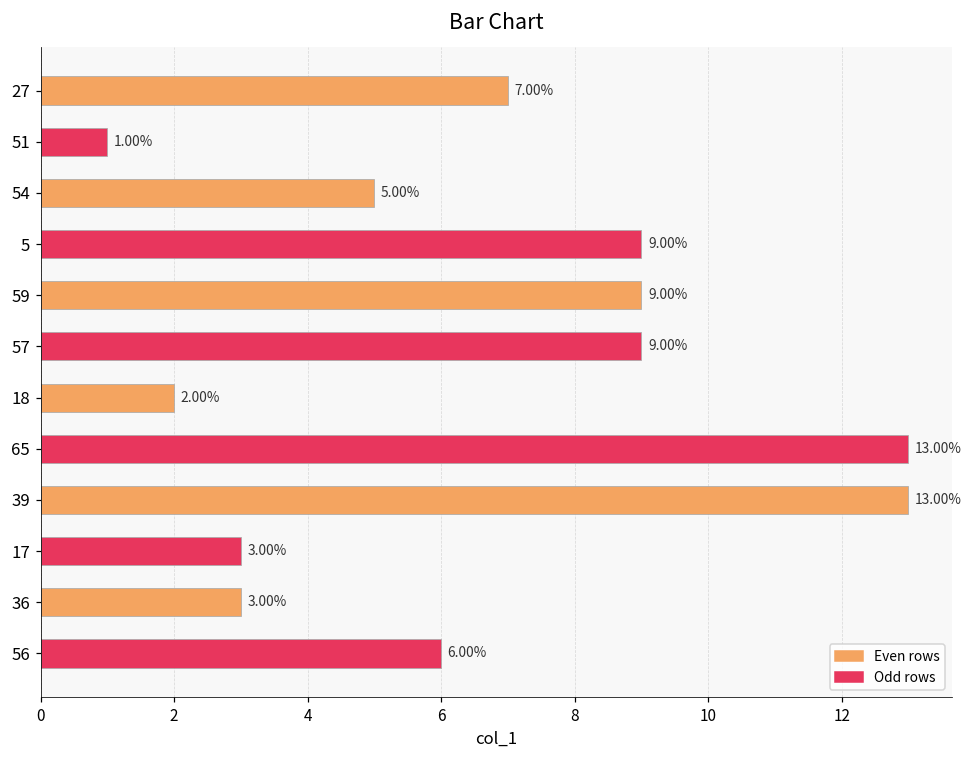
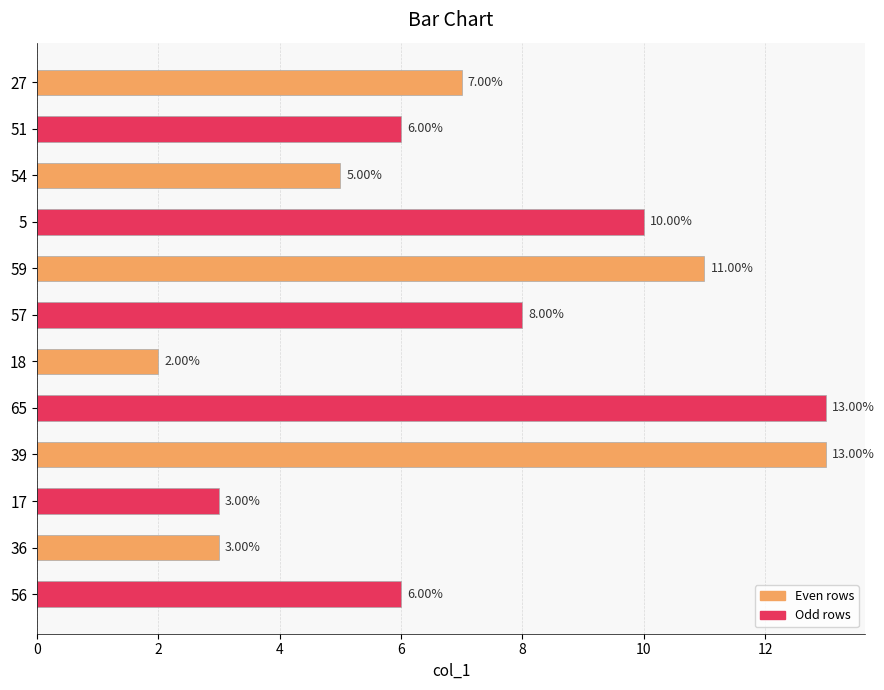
  {
    "27": "7.00%",
-   "51": "1.00%",
+   "51": "6.00%",
    "54": "5.00%",
-   "5": "9.00%",
-   "59": "9.00%",
-   "57": "9.00%",
+   "5": "10.00%",
+   "59": "11.00%",
+   "57": "8.00%",
    "18": "2.00%",
    "65": "13.00%",
    "39": "13.00%",
    "17": "3.00%",
    "36": "3.00%",
    "56": "6.00%"
  }
